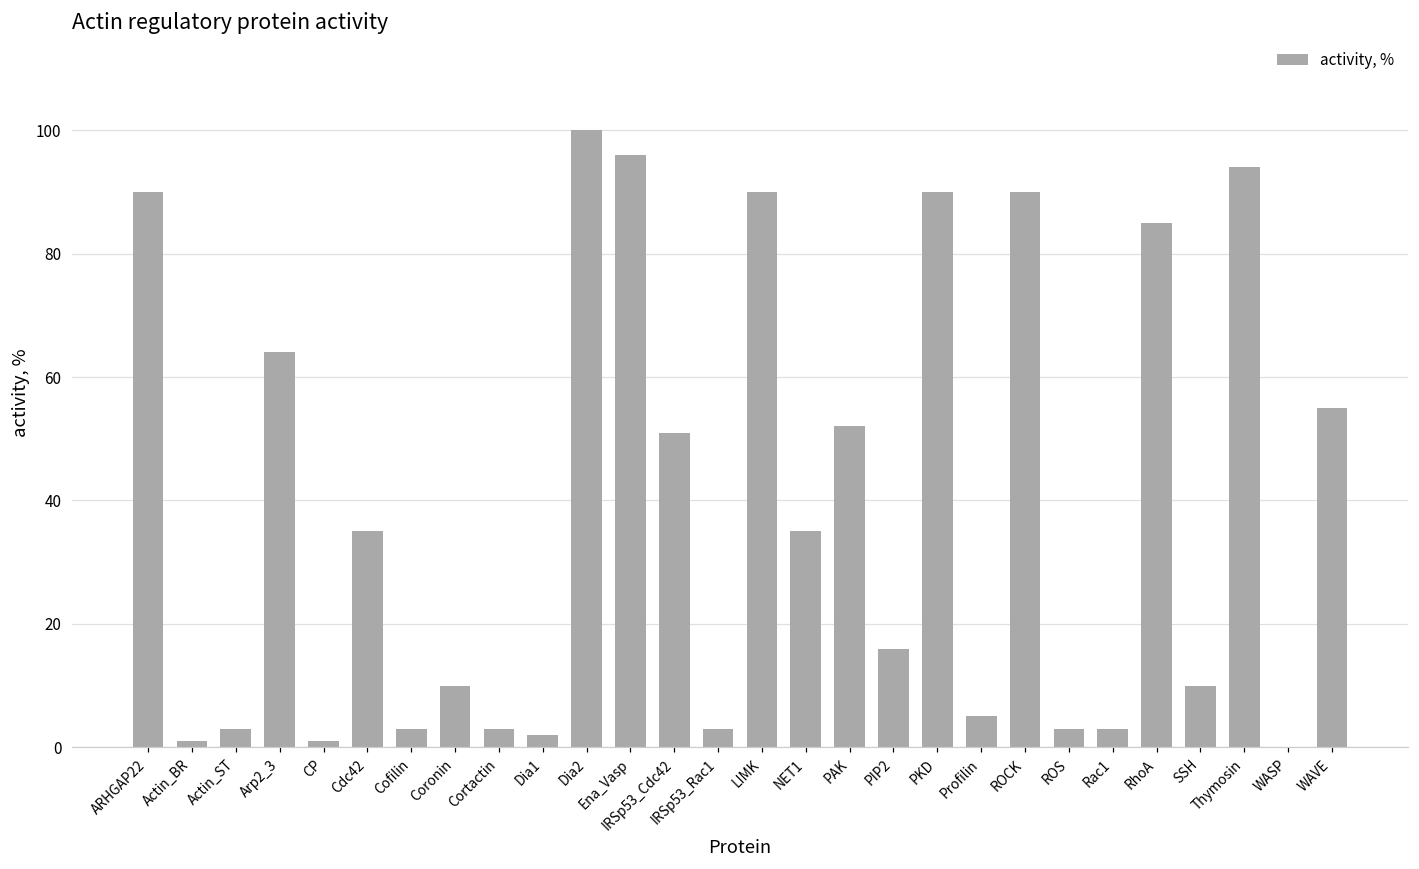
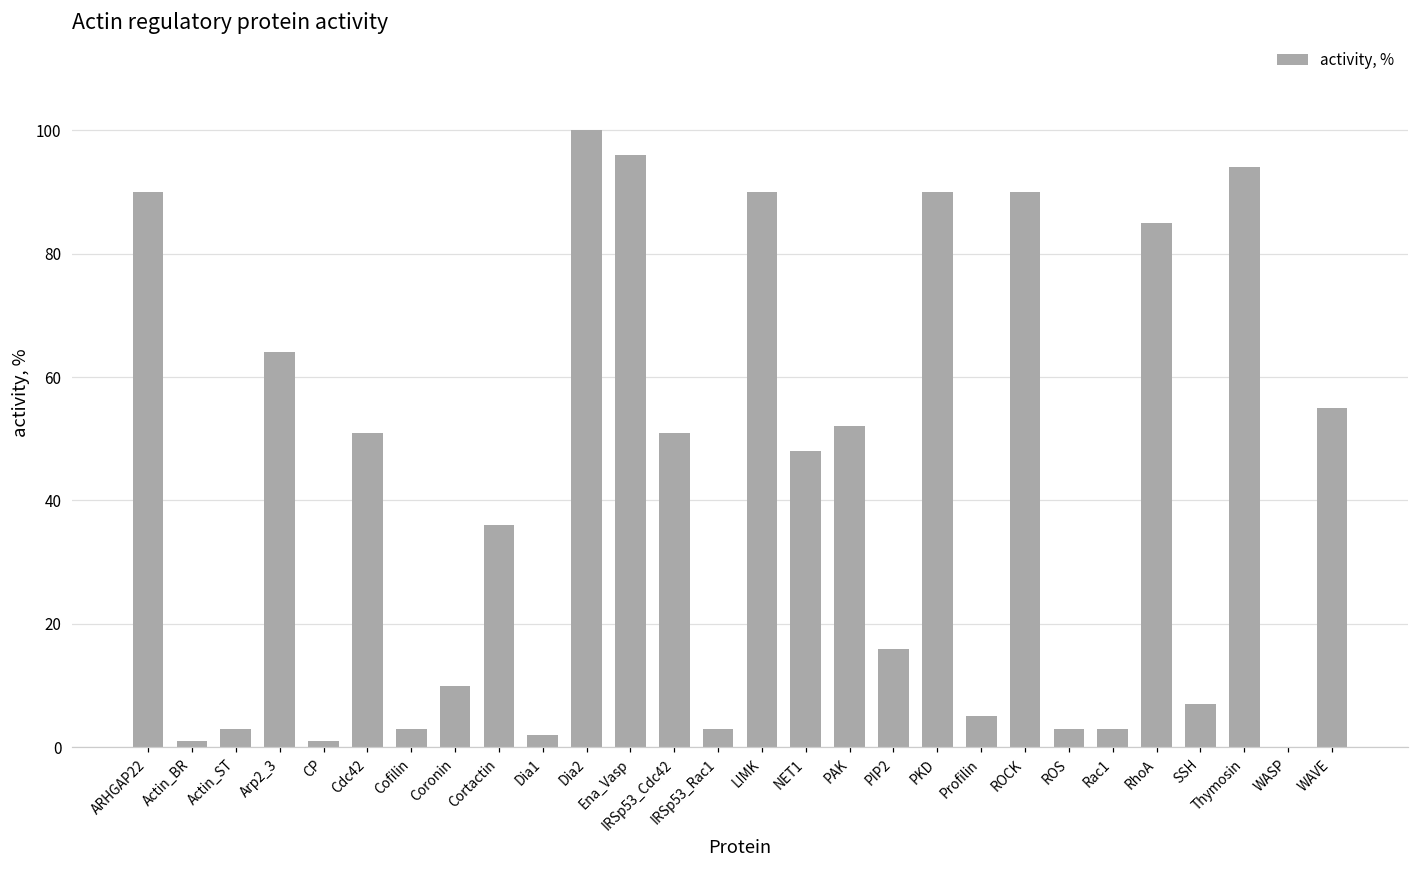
  {
    "ARHGAP22": 90,
    "Actin_BR": 1,
    "Actin_ST": 3,
    "Arp2_3": 64,
    "CP": 1,
-   "Cdc42": 35,
+   "Cdc42": 51,
    "Cofilin": 3,
    "Coronin": 10,
-   "Cortactin": 3,
+   "Cortactin": 36,
    "Dia1": 2,
    "Dia2": 100,
    "Ena_Vasp": 96,
    "IRSp53_Cdc42": 51,
    "IRSp53_Rac1": 3,
    "LIMK": 90,
-   "NET1": 35,
+   "NET1": 48,
    "PAK": 52,
    "PIP2": 16,
    "PKD": 90,
    "Profilin": 5,
    "ROCK": 90,
    "ROS": 3,
    "Rac1": 3,
    "RhoA": 85,
-   "SSH": 10,
+   "SSH": 7,
    "Thymosin": 94,
    "WASP": 0,
    "WAVE": 55
  }
